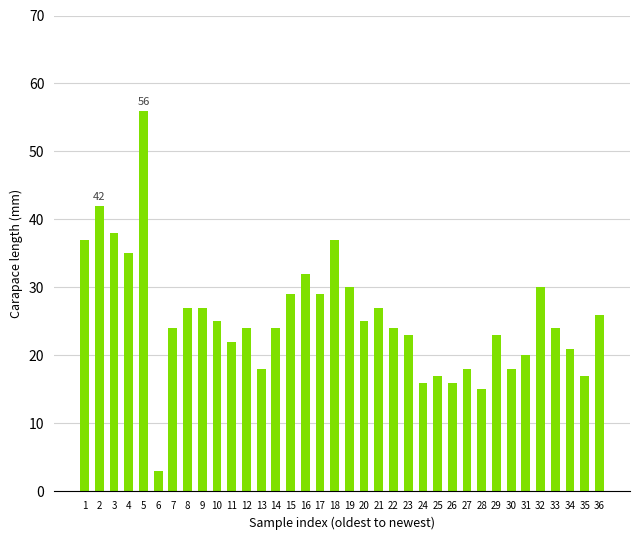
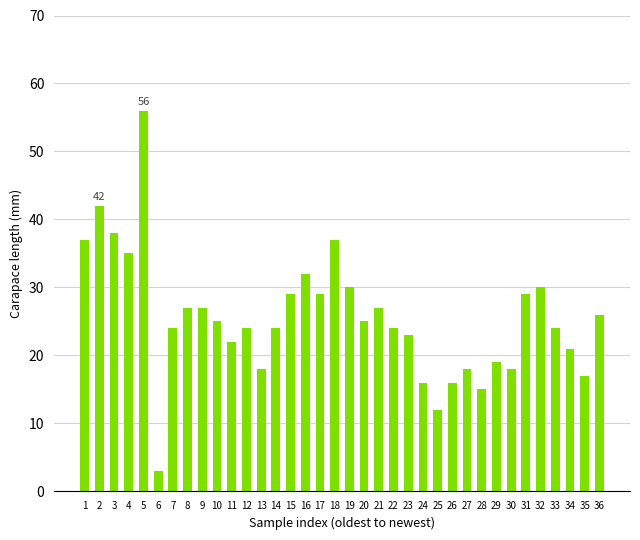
  {
    "1": 37,
    "3": 38,
    "4": 35,
    "6": 3,
    "7": 24,
    "8": 27,
    "9": 27,
    "10": 25,
    "11": 22,
    "12": 24,
    "13": 18,
    "14": 24,
    "15": 29,
    "16": 32,
    "17": 29,
    "18": 37,
    "19": 30,
    "20": 25,
    "21": 27,
    "22": 24,
    "23": 23,
    "24": 16,
-   "25": 17,
+   "25": 12,
    "26": 16,
    "27": 18,
    "28": 15,
-   "29": 23,
+   "29": 19,
    "30": 18,
-   "31": 20,
+   "31": 29,
    "32": 30,
    "33": 24,
    "34": 21,
    "35": 17,
    "36": 26
  }
